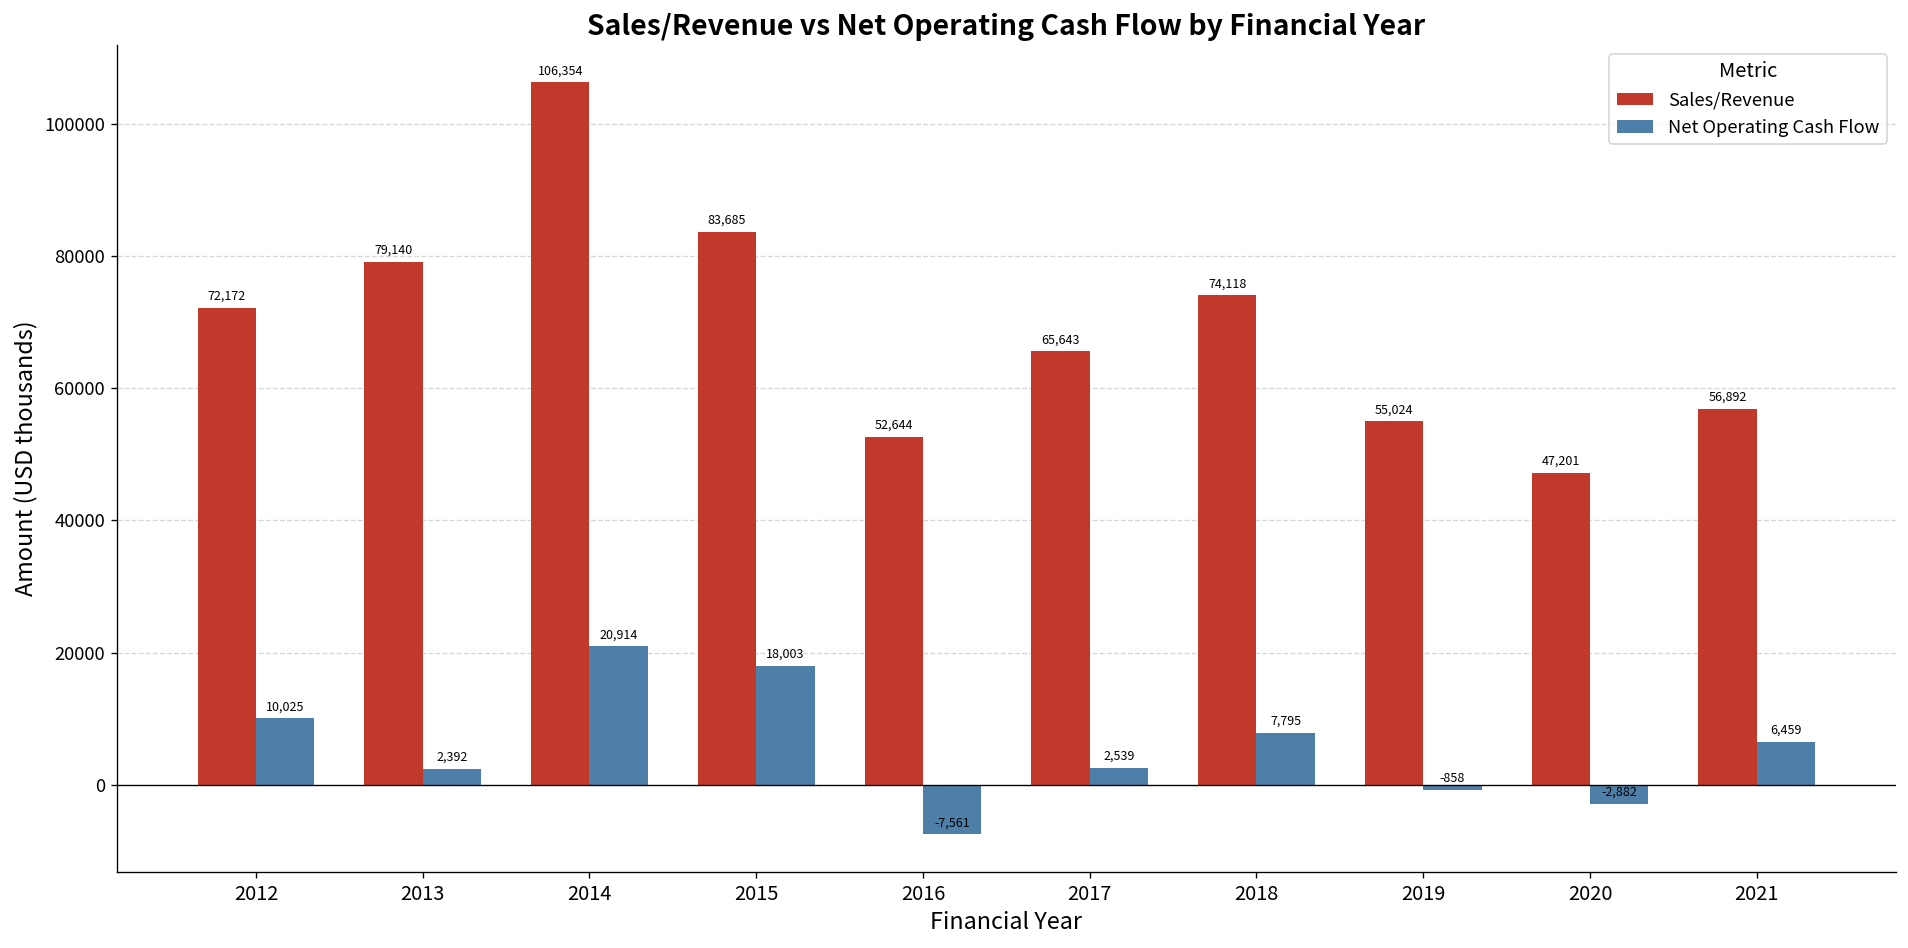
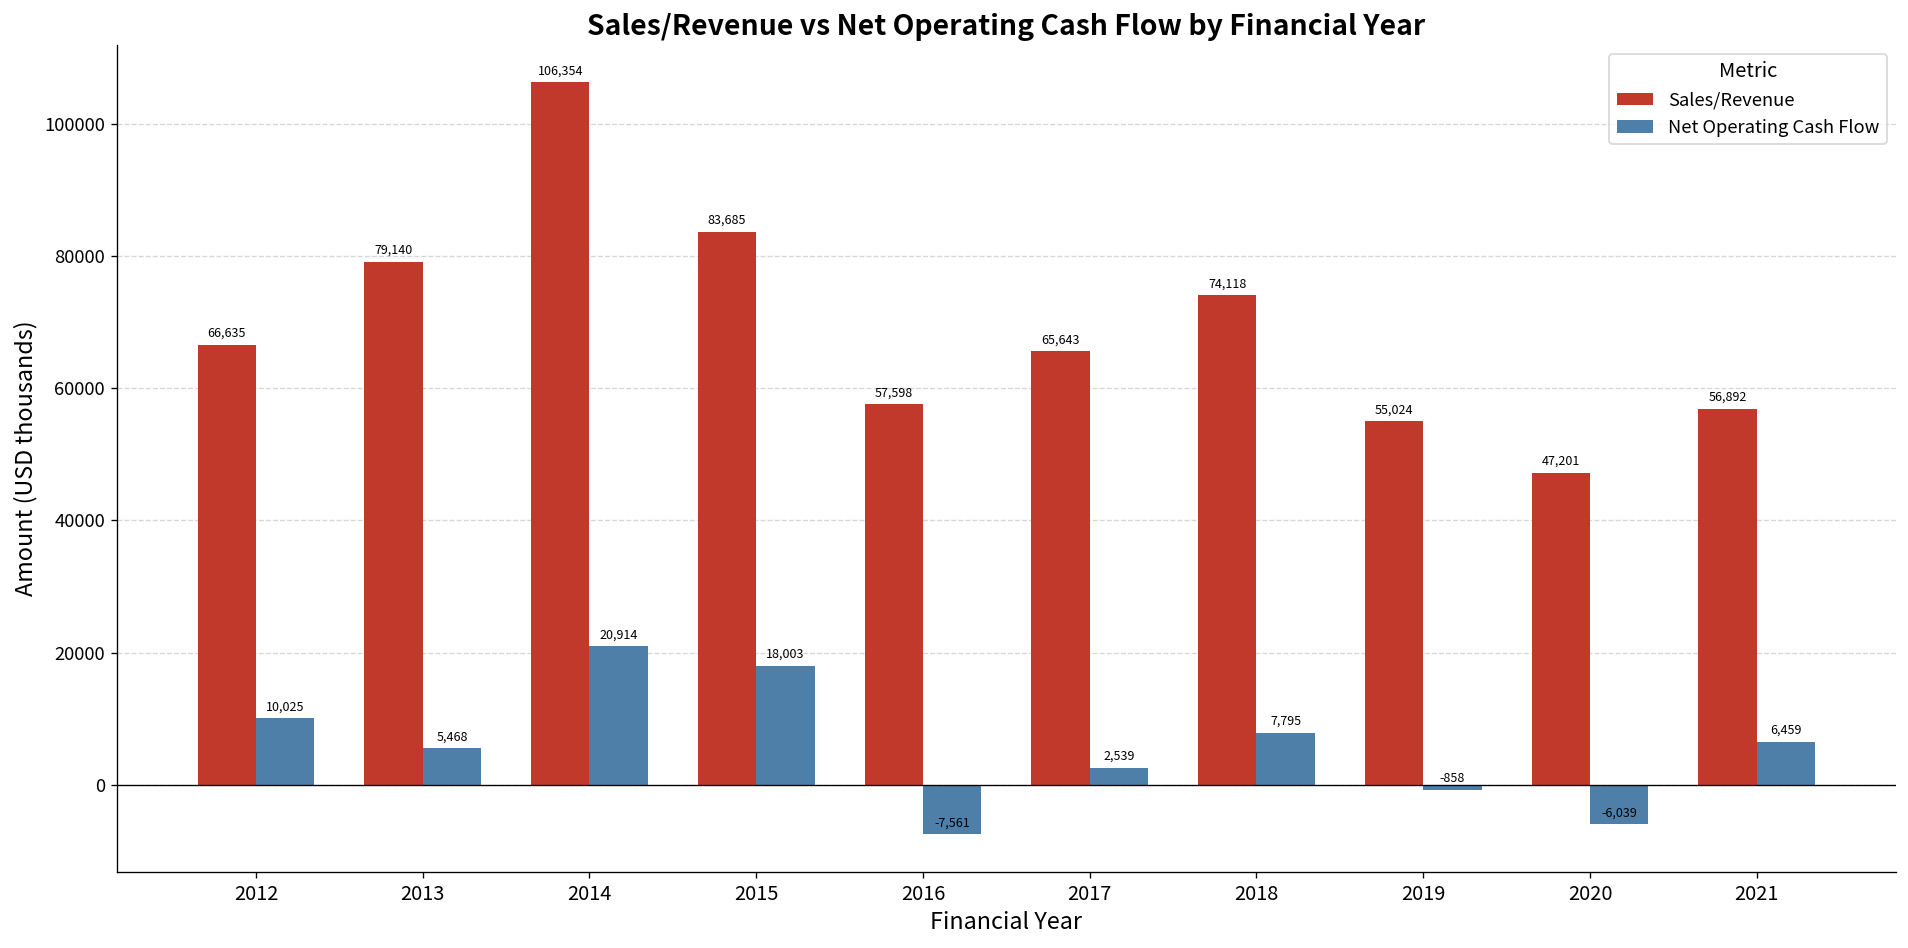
  {
    "Sales/Revenue": {
-     "2012": "72,172",
+     "2012": "66,635",
      "2013": "79,140",
      "2014": "106,354",
      "2015": "83,685",
-     "2016": "52,644",
+     "2016": "57,598",
      "2017": "65,643",
      "2018": "74,118",
      "2019": "55,024",
      "2020": "47,201",
      "2021": "56,892"
    },
    "Net Operating Cash Flow": {
      "2012": "10,025",
-     "2013": "2,392",
+     "2013": "5,468",
      "2014": "20,914",
      "2015": "18,003",
      "2016": "-7,561",
      "2017": "2,539",
      "2018": "7,795",
      "2019": "-858",
-     "2020": "-2,882",
+     "2020": "-6,039",
      "2021": "6,459"
    }
  }
